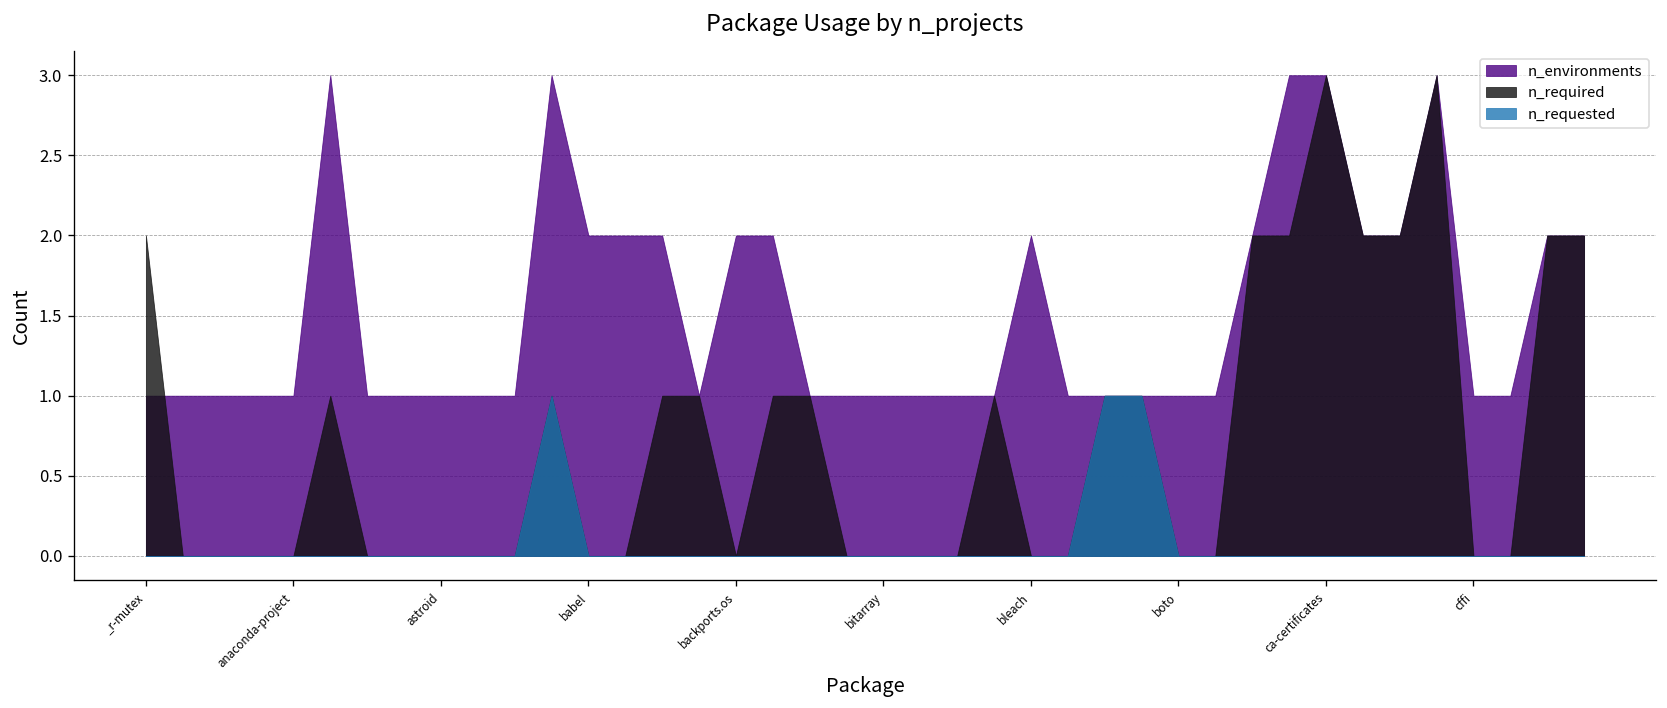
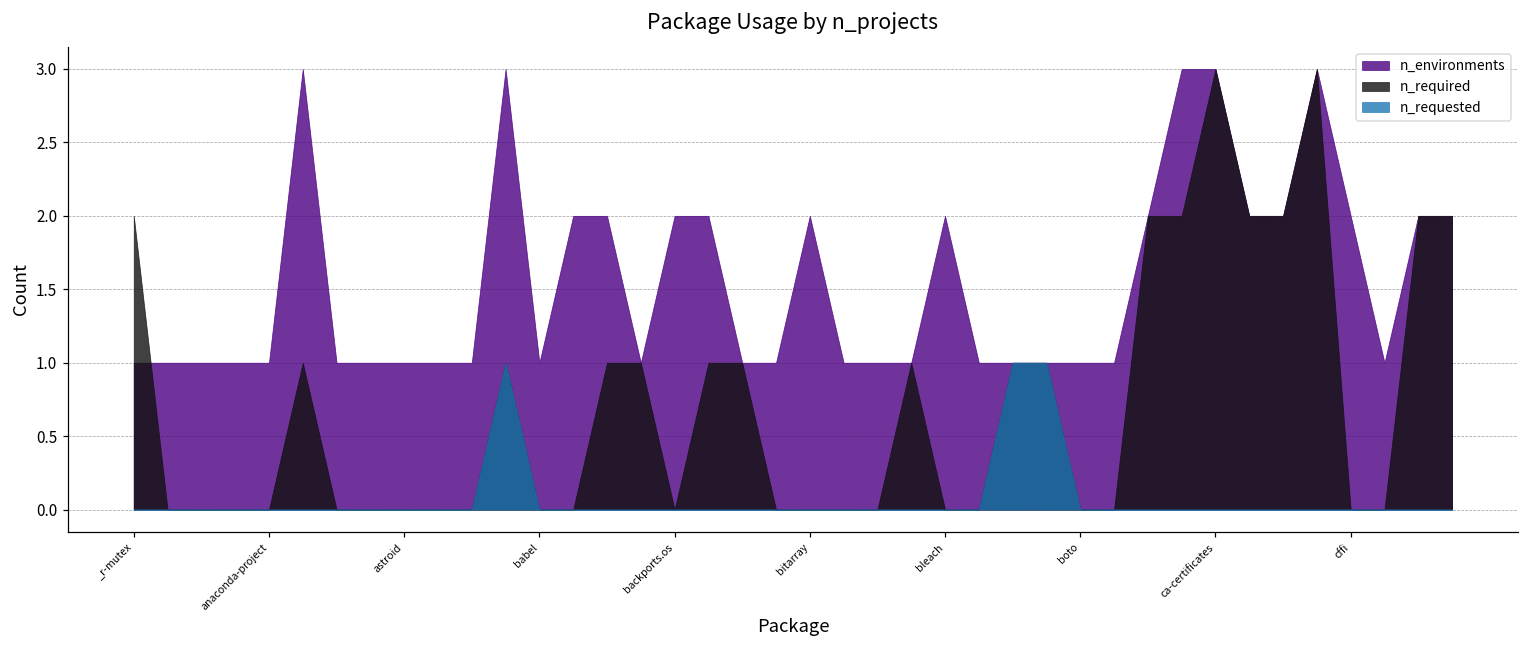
  {
    "n_environments": {
      "_r-mutex": 1,
      "anaconda-project": 1,
      "astroid": 1,
-     "babel": 2,
+     "babel": 1,
      "backports.os": 2,
-     "bitarray": 1,
+     "bitarray": 2,
      "bleach": 2,
      "boto": 1,
-     "cffi": 1
+     "cffi": 2
    },
    "n_required": {
      "_r-mutex": 2
    },
    "n_requested": {
      "_r-mutex": 0,
      "ca-certificates": 0
    }
  }
